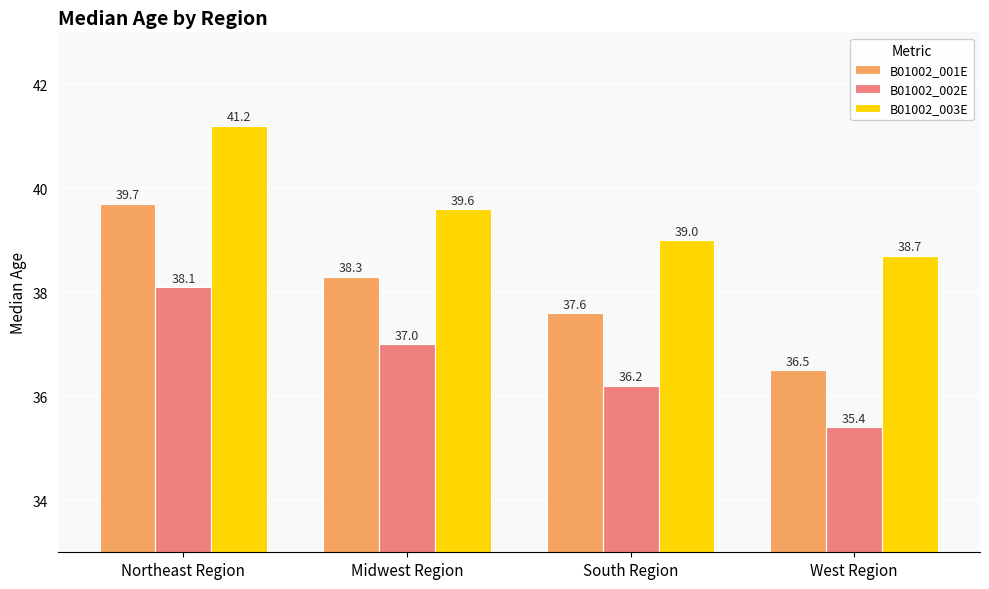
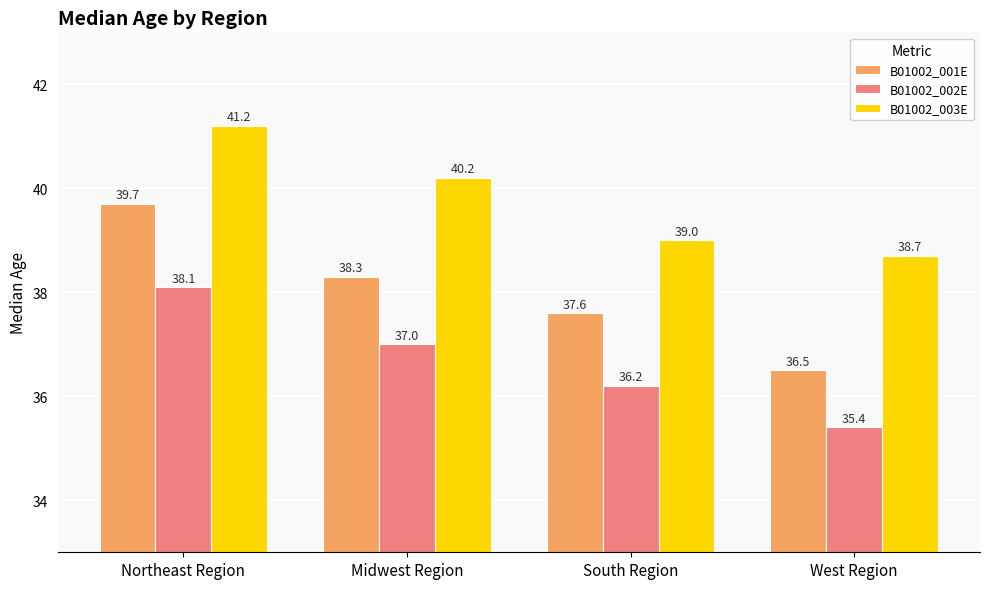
  {
    "B01002_003E": {
      "Northeast Region": 41.2,
-     "Midwest Region": 39.6,
+     "Midwest Region": 40.2,
      "South Region": 39.0,
      "West Region": 38.7
    }
  }
